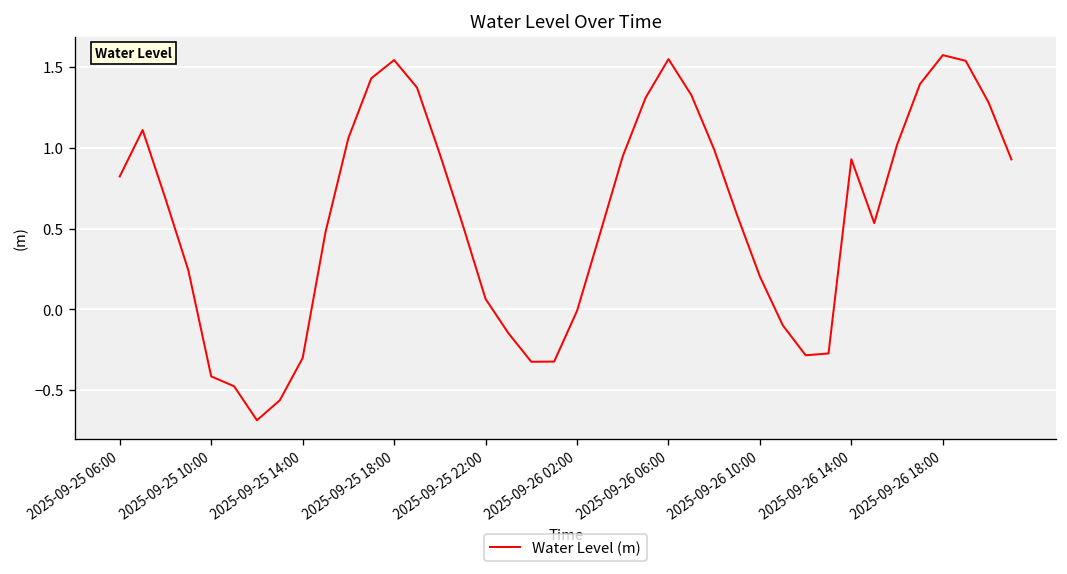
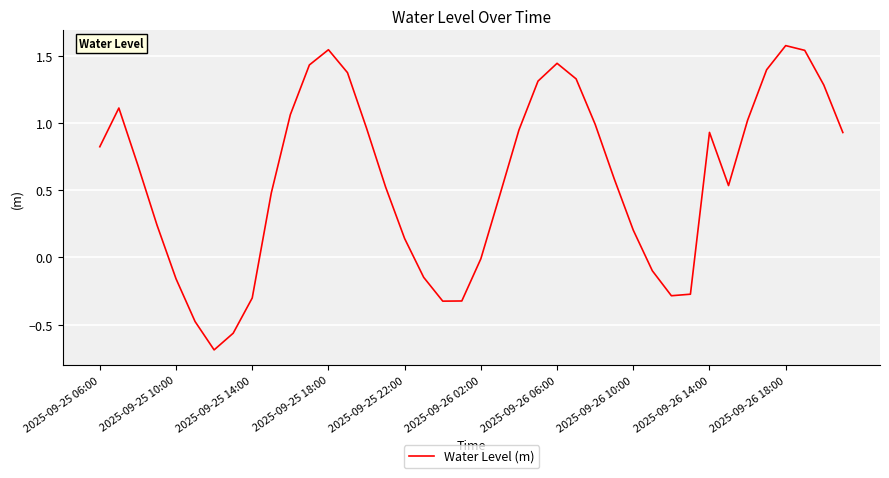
  {
    "2025-09-25 06:00": 0.82,
-   "2025-09-25 10:00": -0.42,
+   "2025-09-25 10:00": -0.16,
    "2025-09-25 14:00": -0.30,
    "2025-09-25 18:00": 1.54,
-   "2025-09-25 22:00": 0.06,
+   "2025-09-25 22:00": 0.14,
    "2025-09-26 02:00": -0.01,
-   "2025-09-26 06:00": 1.55,
+   "2025-09-26 06:00": 1.44,
    "2025-09-26 10:00": 0.20,
    "2025-09-26 14:00": 0.93,
    "2025-09-26 18:00": 1.57
  }
